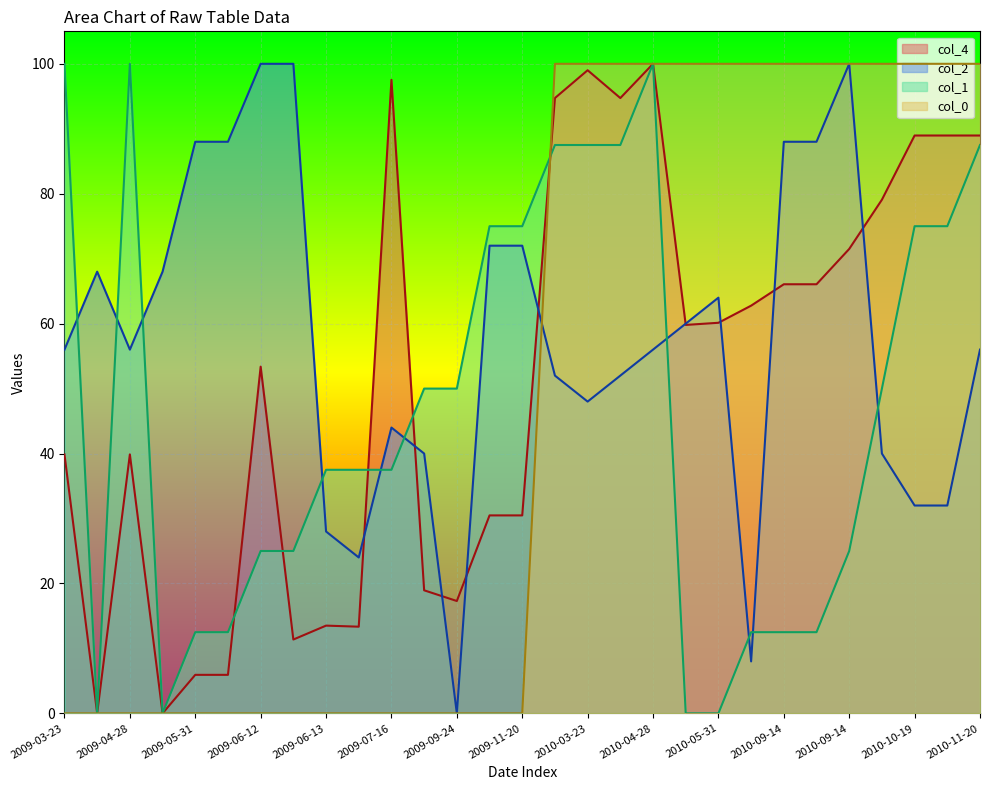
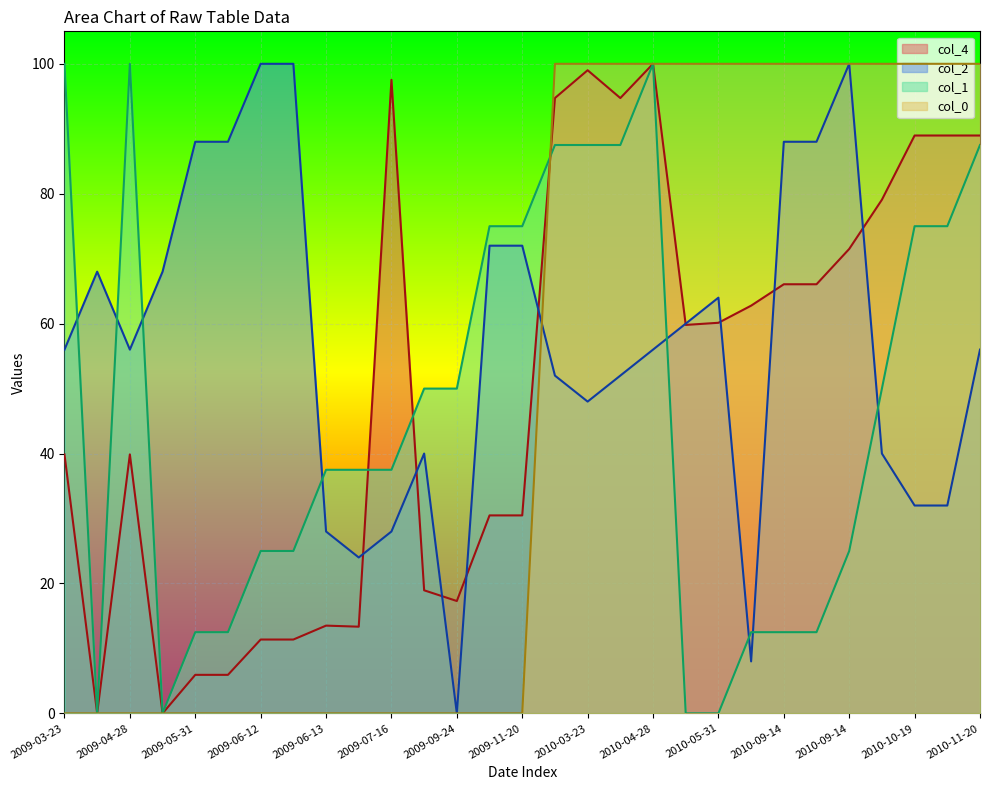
  {
    "col_4": {
-     "2009-06-12": 53,
+     "2009-06-12": 11,
      "2009-07-16": 98,
      "2010-03-23": 99,
      "2010-05-31": 60,
      "2010-11-20": 89
    },
    "col_2": {
      "2009-06-12": 100,
-     "2009-07-16": 44,
+     "2009-07-16": 28,
      "2010-03-23": 48,
      "2010-05-31": 64,
      "2010-11-20": 56
    },
    "col_1": {
      "2009-06-12": 25,
      "2009-07-16": 38,
      "2010-03-23": 88,
      "2010-05-31": 0,
      "2010-11-20": 88
    },
    "col_0": {
      "2009-06-12": 0,
      "2009-07-16": 0,
      "2010-03-23": 100,
      "2010-05-31": 100,
      "2010-11-20": 100
    }
  }
